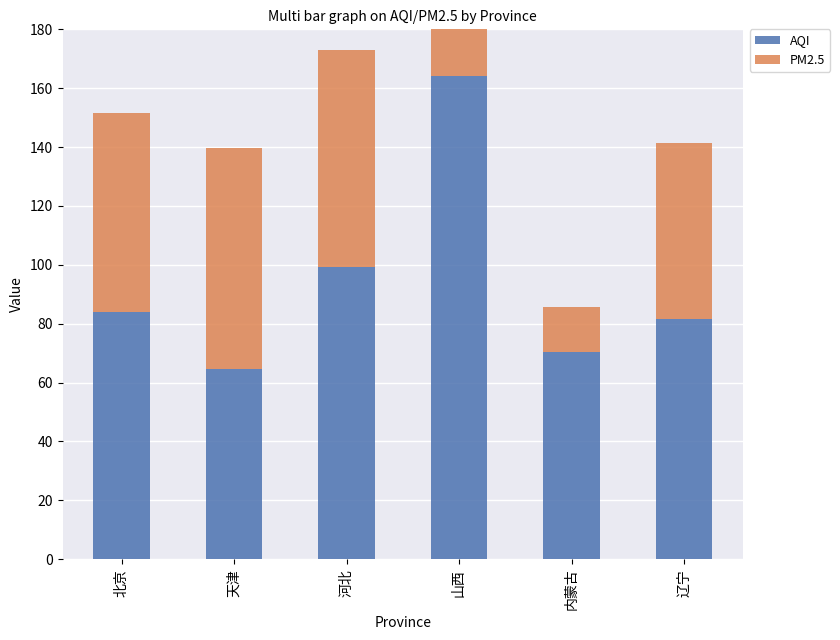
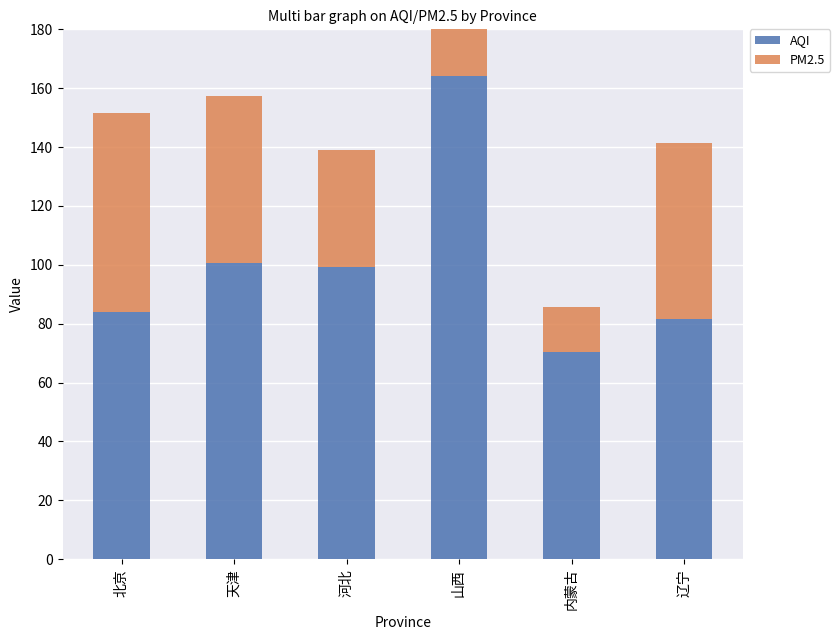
  {
    "AQI": {
      "北京": 84,
-     "天津": 65,
+     "天津": 101,
      "河北": 99,
      "山西": 164,
      "内蒙古": 71,
      "辽宁": 82
    },
    "PM2.5": {
      "北京": 68,
-     "天津": 75,
-     "河北": 74,
+     "天津": 57,
+     "河北": 40,
      "内蒙古": 15,
      "辽宁": 60
    }
  }
